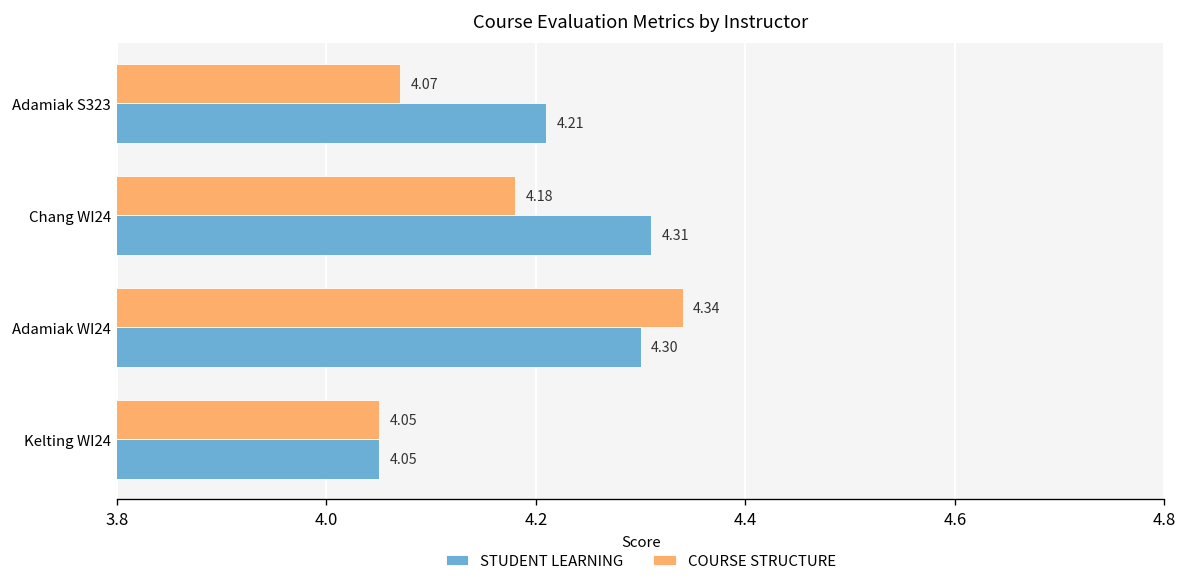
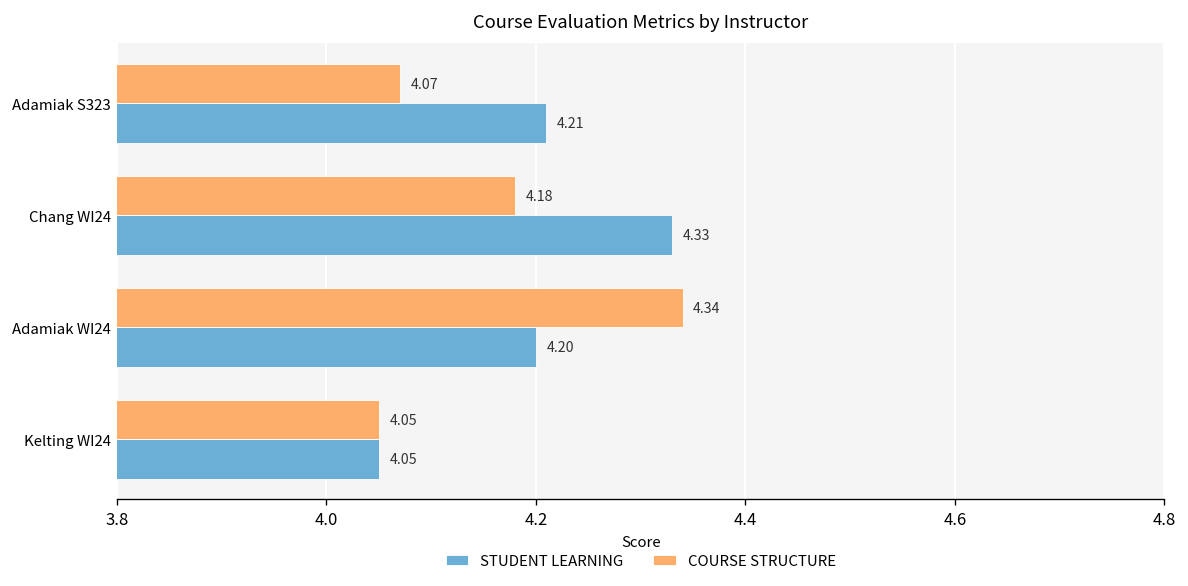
  {
    "STUDENT LEARNING": {
      "Adamiak S323": 4.21,
-     "Chang WI24": 4.31,
-     "Adamiak WI24": 4.30,
+     "Chang WI24": 4.33,
+     "Adamiak WI24": 4.20,
      "Kelting WI24": 4.05
    },
    "COURSE STRUCTURE": {
      "Adamiak S323": 4.07,
      "Chang WI24": 4.18,
      "Adamiak WI24": 4.34,
      "Kelting WI24": 4.05
    }
  }
